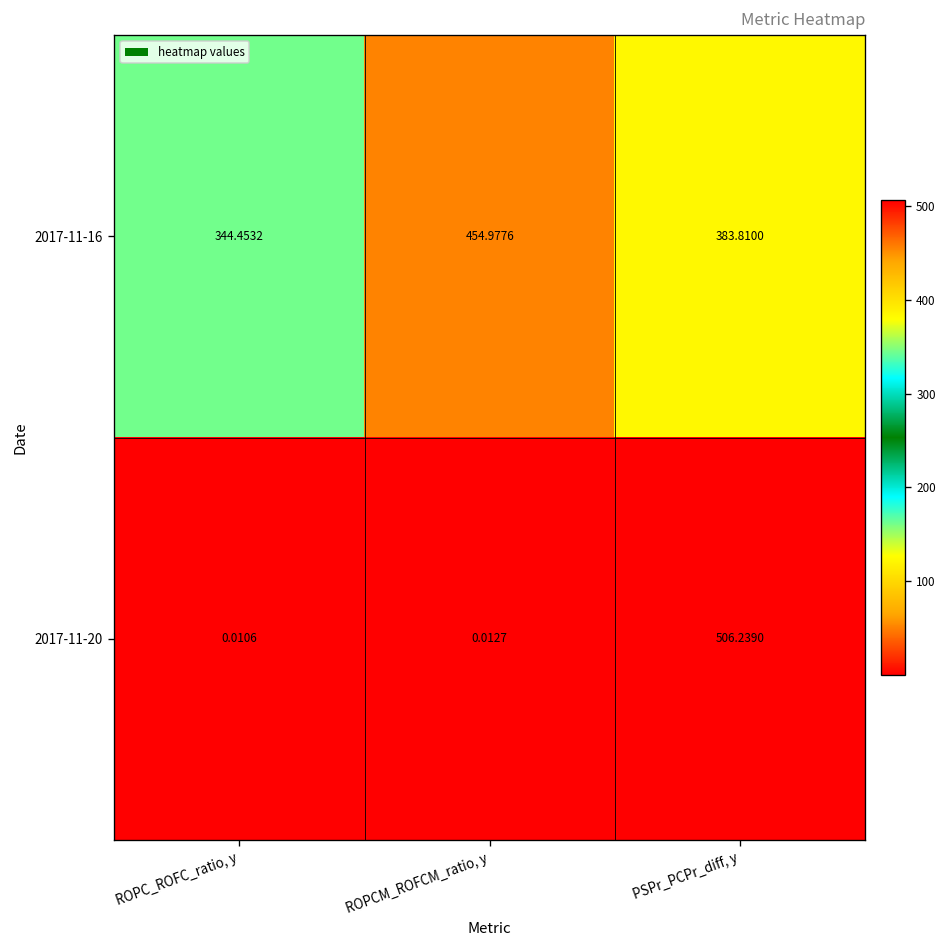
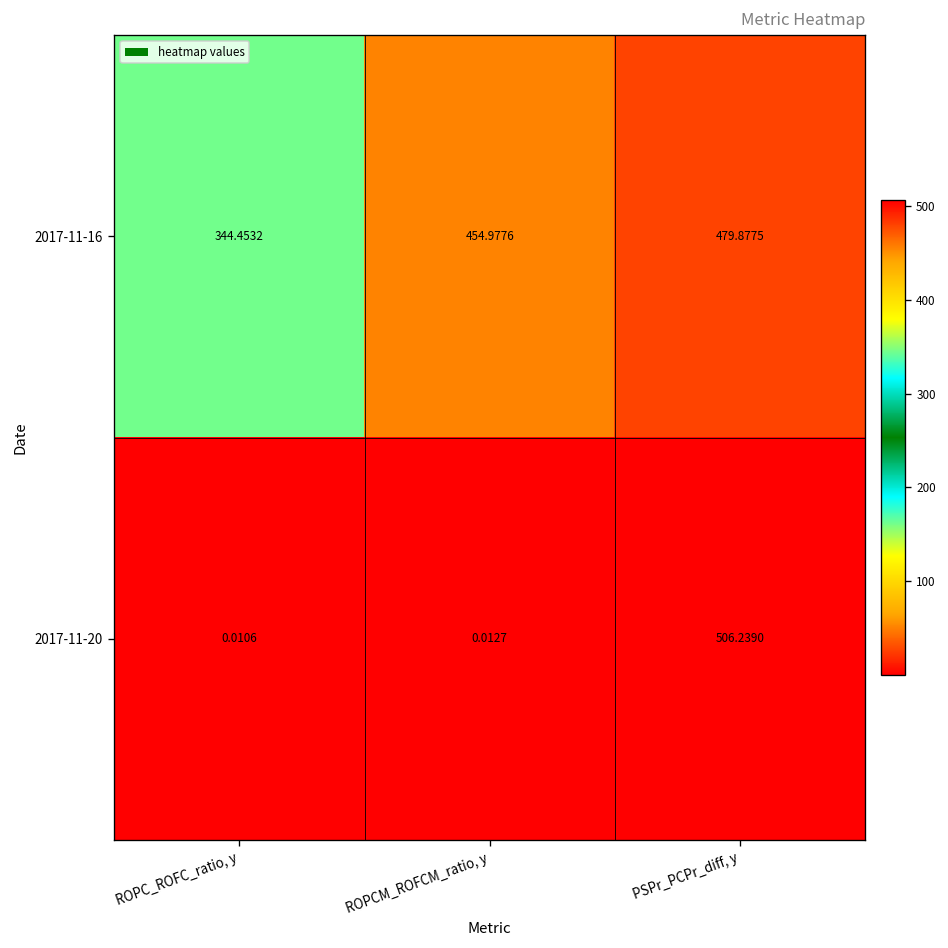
  {
    "2017-11-16": {
      "ROPC_ROFC_ratio, y": 344.4532,
      "ROPCM_ROFCM_ratio, y": 454.9776,
-     "PSPr_PCPr_diff, y": 383.8100
+     "PSPr_PCPr_diff, y": 479.8775
    },
    "2017-11-20": {
      "ROPC_ROFC_ratio, y": 0.0106,
      "ROPCM_ROFCM_ratio, y": 0.0127,
      "PSPr_PCPr_diff, y": 506.2390
    }
  }
